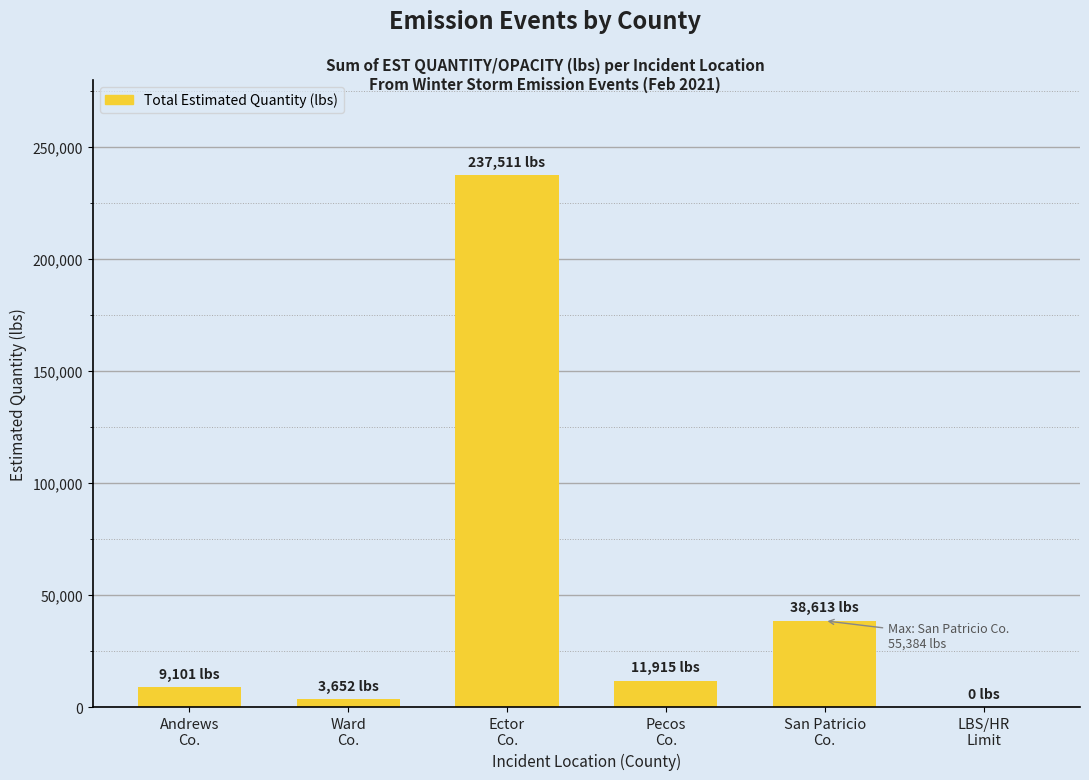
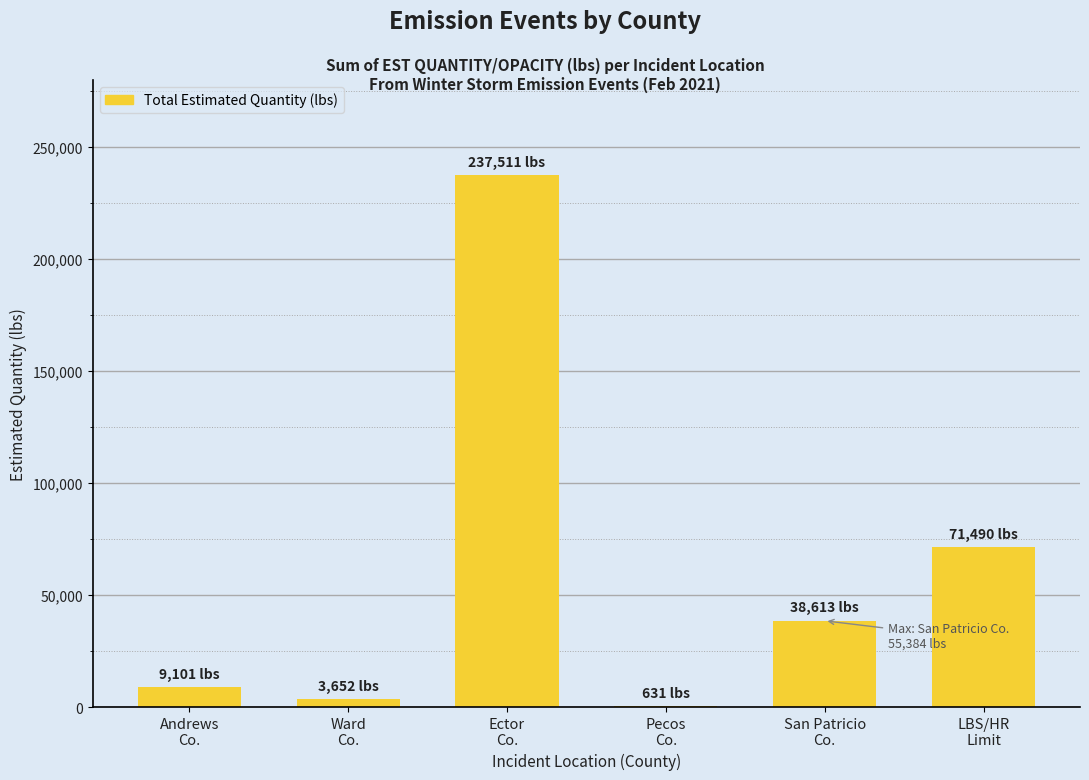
  {
    "Andrews Co.": "9,101",
    "Ward Co.": "3,652",
    "Ector Co.": "237,511",
-   "Pecos Co.": "11,915",
+   "Pecos Co.": "631",
    "San Patricio Co.": "38,613",
-   "LBS/HR Limit": "0"
+   "LBS/HR Limit": "71,490"
  }
